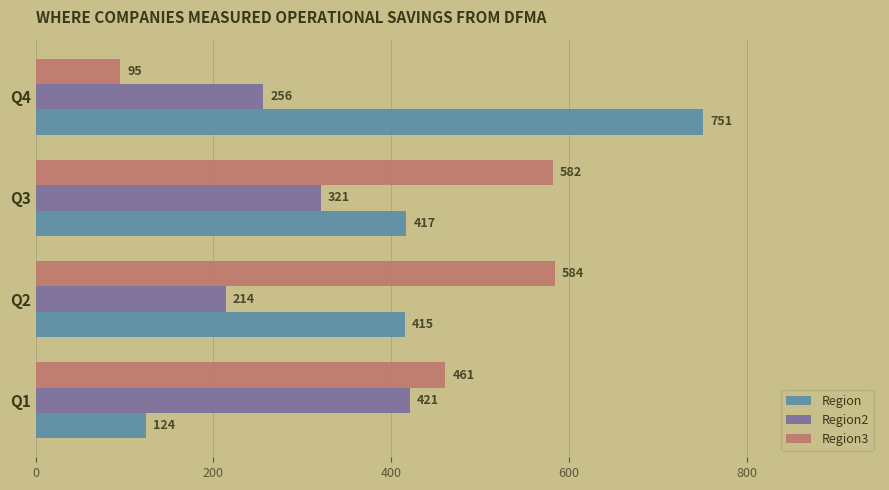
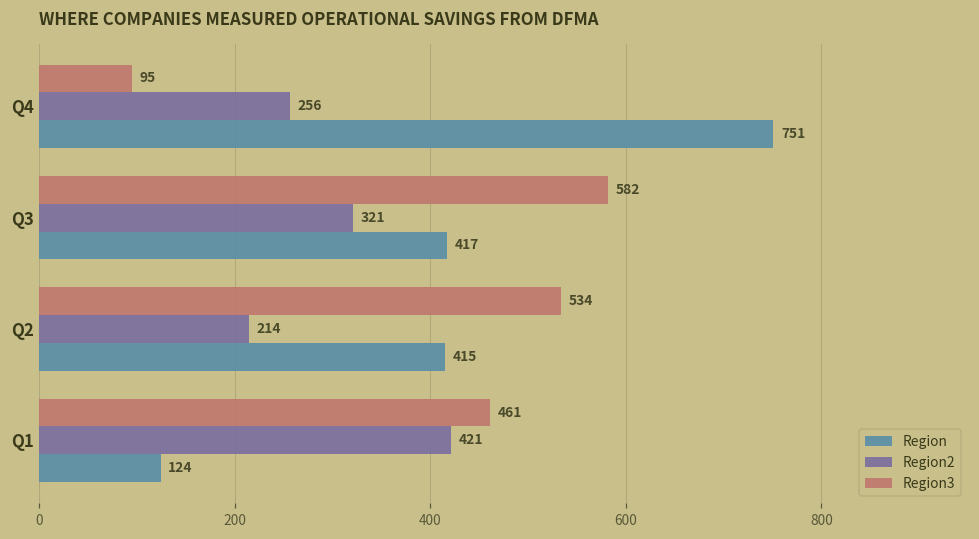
  {
    "Region3": {
      "Q4": 95,
      "Q3": 582,
-     "Q2": 584,
+     "Q2": 534,
      "Q1": 461
    }
  }
